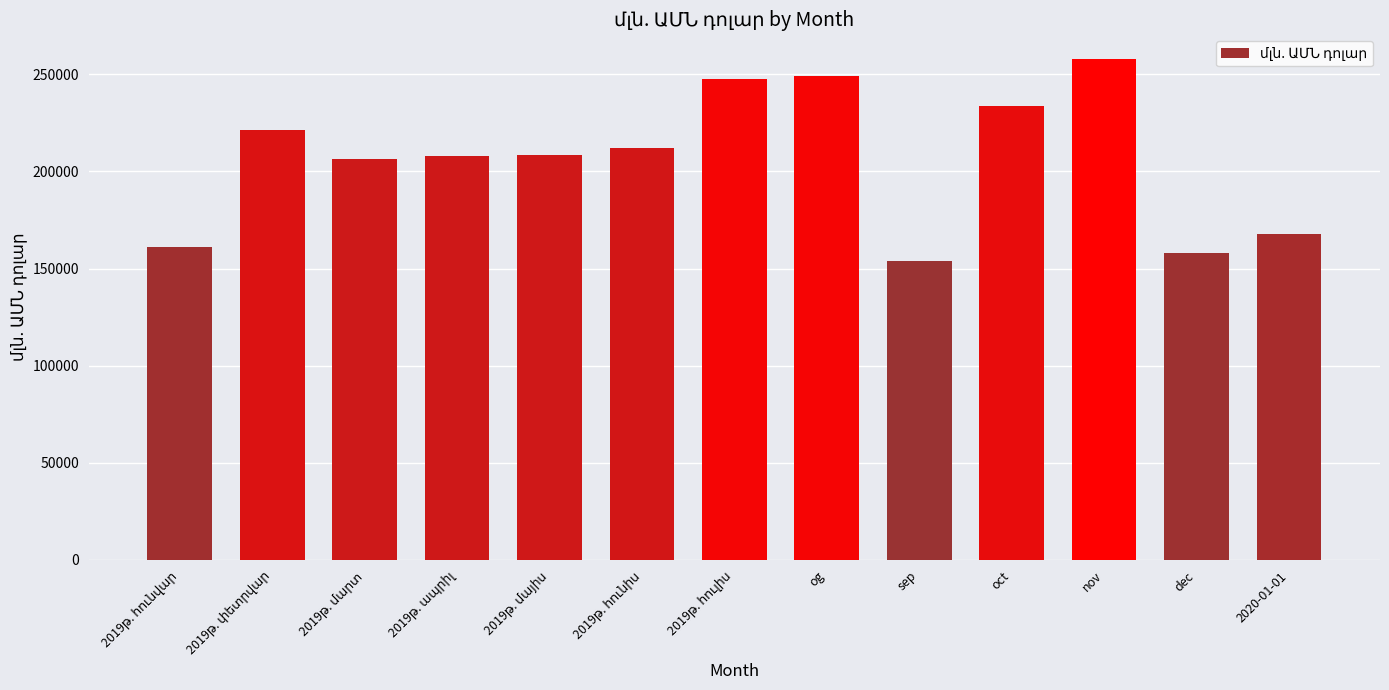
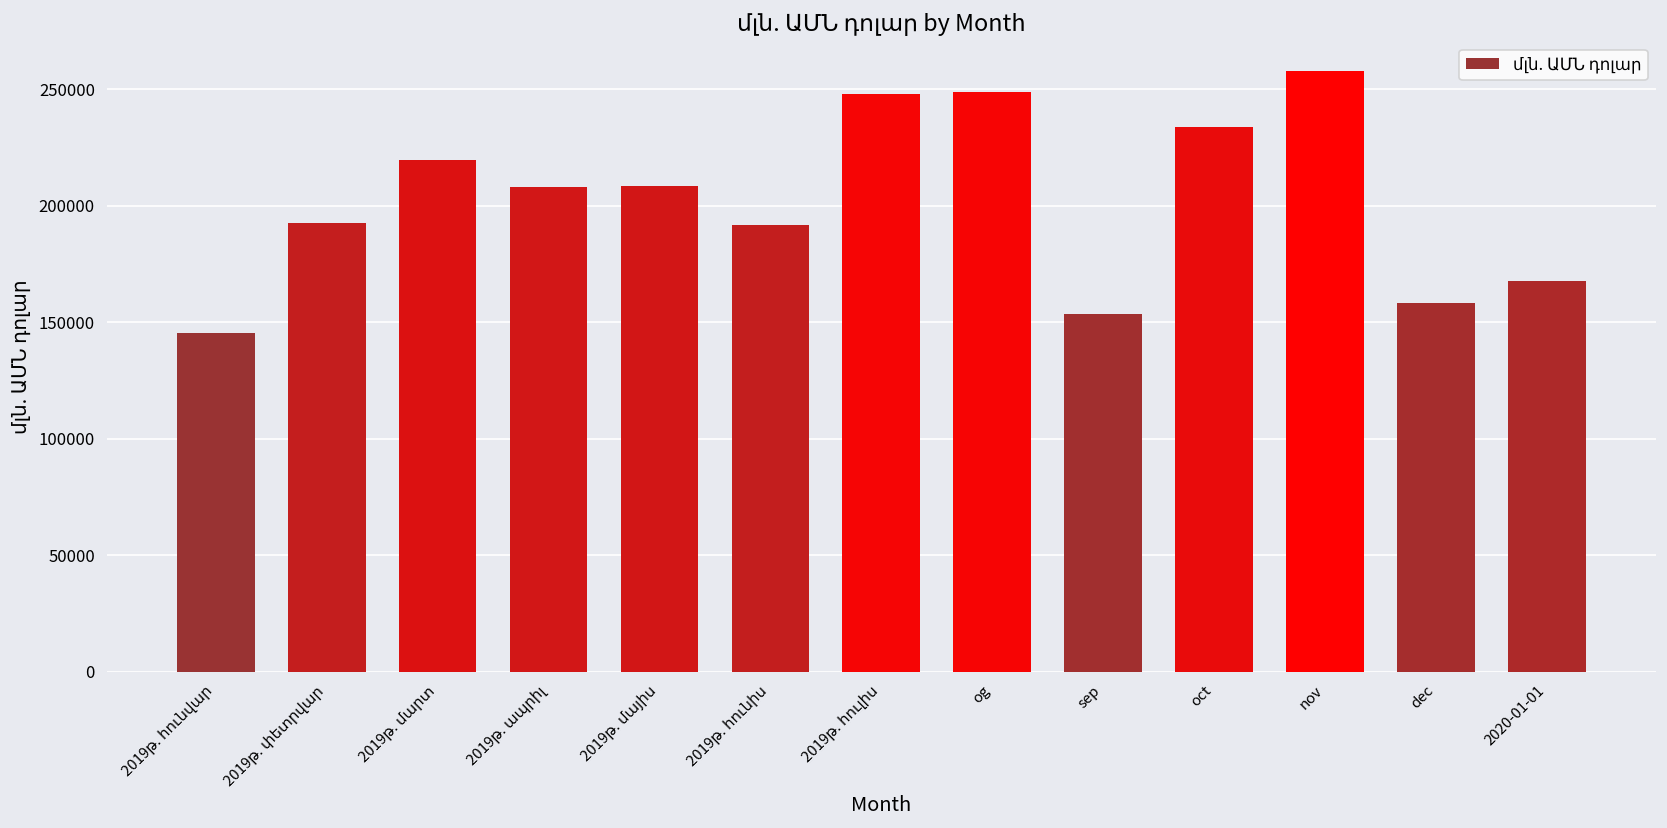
  {
-   "2019թ. հունվար": 161000,
-   "2019թ. փետրվար": 221000,
-   "2019թ. մարտ": 207000,
+   "2019թ. հունվար": 145000,
+   "2019թ. փետրվար": 193000,
+   "2019թ. մարտ": 219000,
    "2019թ. ապրիլ": 208000,
    "2019թ. մայիս": 208000,
-   "2019թ. հունիս": 212000,
+   "2019թ. հունիս": 192000,
    "2019թ. հուլիս": 248000,
    "og": 249000,
    "sep": 154000,
    "oct": 234000,
    "nov": 258000,
    "dec": 158000,
    "2020-01-01": 168000
  }
